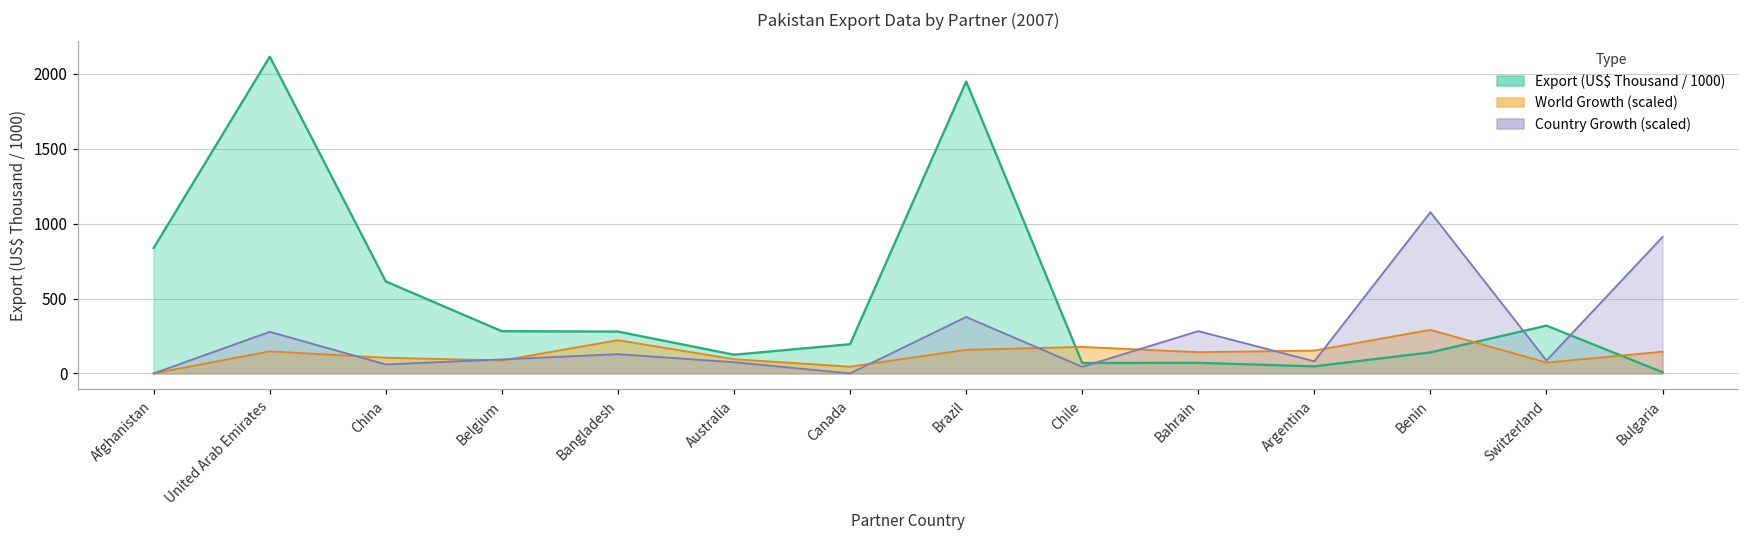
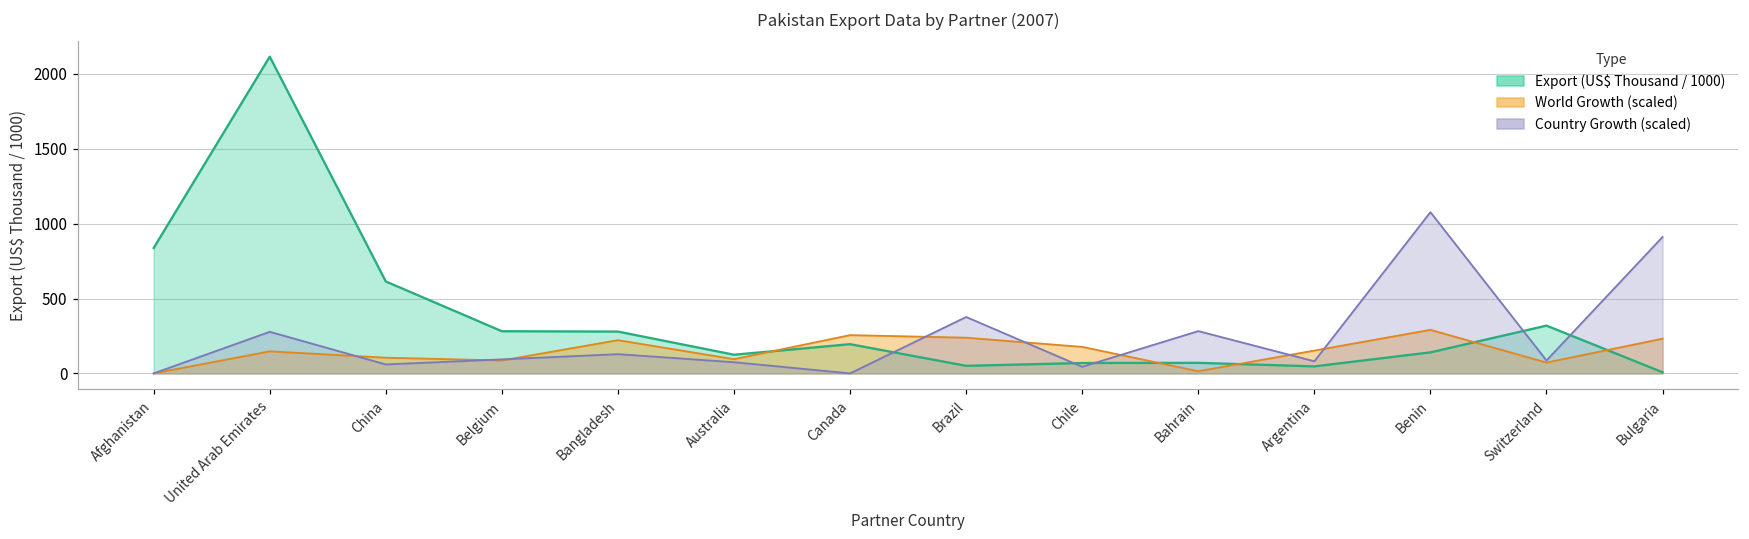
  {
    "Export (US$ Thousand / 1000)": {
      "Afghanistan": 840,
      "United Arab Emirates": 2110,
      "China": 610,
      "Belgium": 280,
      "Bangladesh": 280,
      "Australia": 120,
      "Canada": 200,
-     "Brazil": 1950,
+     "Brazil": 50,
      "Chile": 70,
      "Bahrain": 70,
      "Argentina": 50,
      "Benin": 140,
      "Switzerland": 320,
      "Bulgaria": 10
    },
    "World Growth (scaled)": {
      "United Arab Emirates": 150,
      "China": 100,
      "Bangladesh": 220,
      "Australia": 90,
-     "Canada": 40,
-     "Brazil": 160,
+     "Canada": 260,
+     "Brazil": 240,
      "Chile": 180,
-     "Bahrain": 140,
+     "Bahrain": 10,
      "Argentina": 150,
      "Benin": 290,
-     "Bulgaria": 140
+     "Bulgaria": 230
    },
    "Country Growth (scaled)": {
      "United Arab Emirates": 280,
      "China": 60,
      "Bangladesh": 130,
      "Australia": 70,
      "Canada": 0,
      "Brazil": 380,
      "Chile": 40,
      "Bahrain": 280,
      "Argentina": 80,
      "Benin": 1080,
      "Bulgaria": 910
    }
  }
